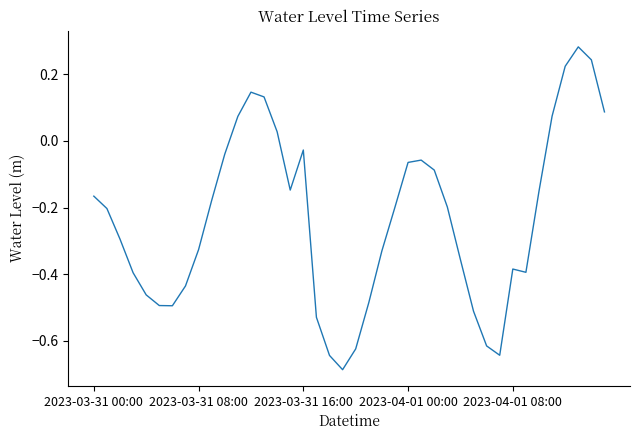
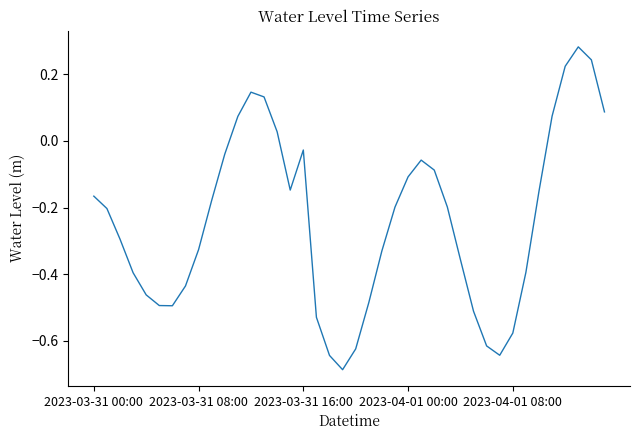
  {
    "2023-03-31 00:00": -0.17,
    "2023-03-31 08:00": -0.33,
    "2023-03-31 16:00": -0.03,
-   "2023-04-01 00:00": -0.06,
-   "2023-04-01 08:00": -0.38
+   "2023-04-01 00:00": -0.11,
+   "2023-04-01 08:00": -0.58
  }
